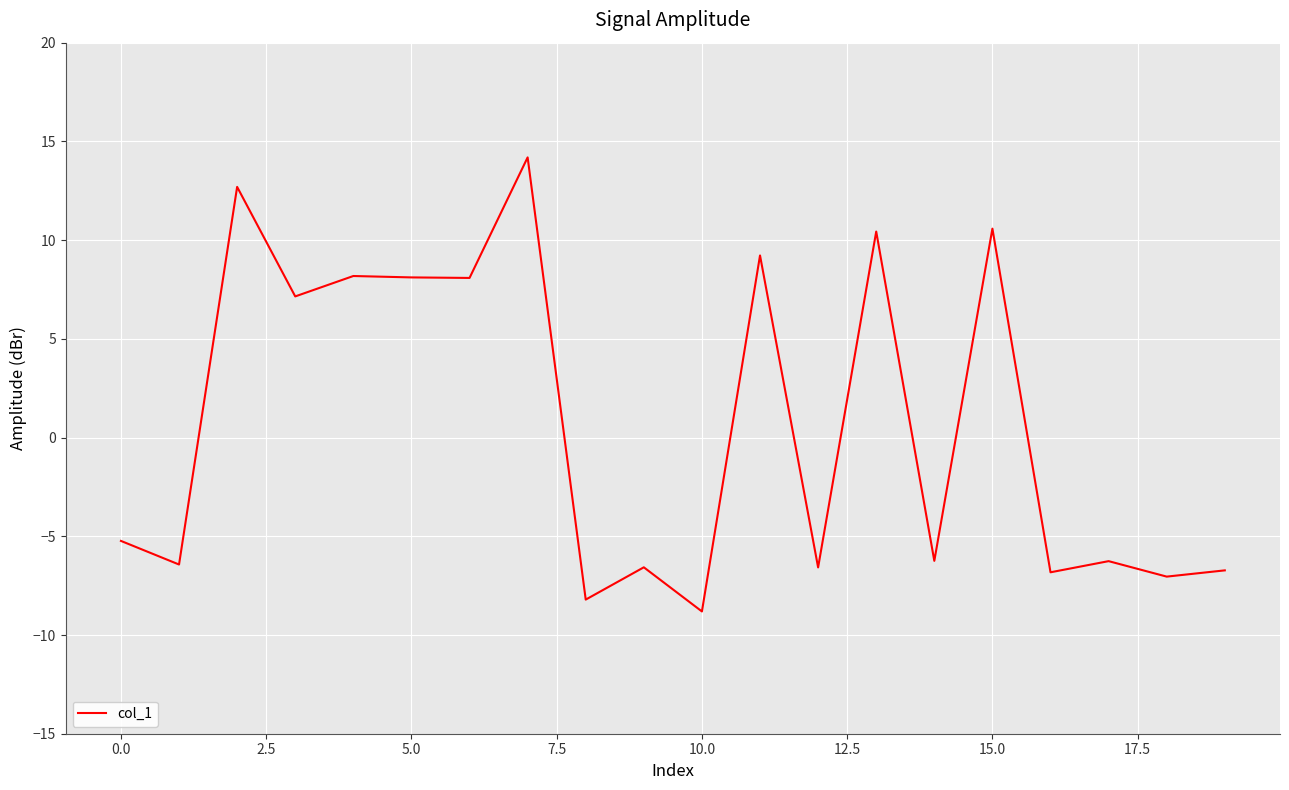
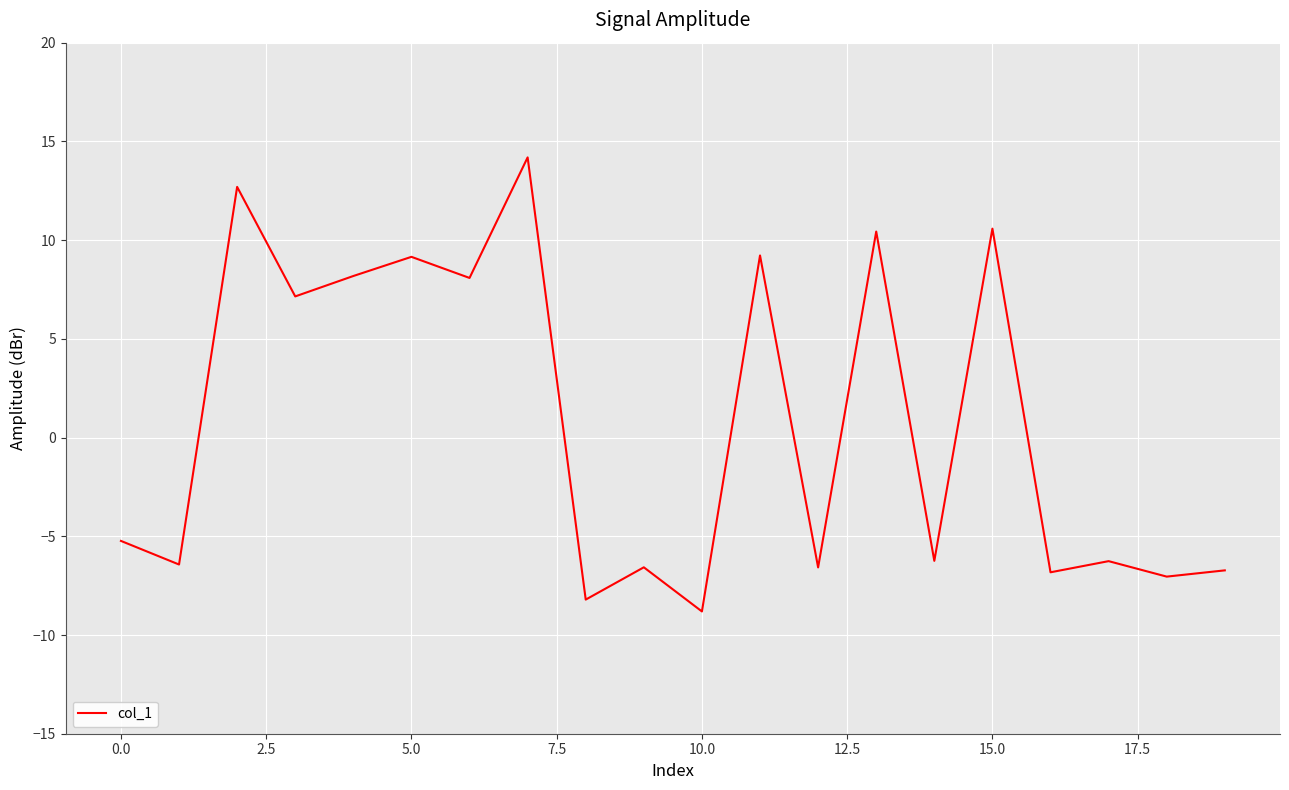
  {
    "0.0": -5.2,
-   "5.0": 8.1,
+   "5.0": 9.2,
    "10.0": -8.8,
    "15.0": 10.6
  }
